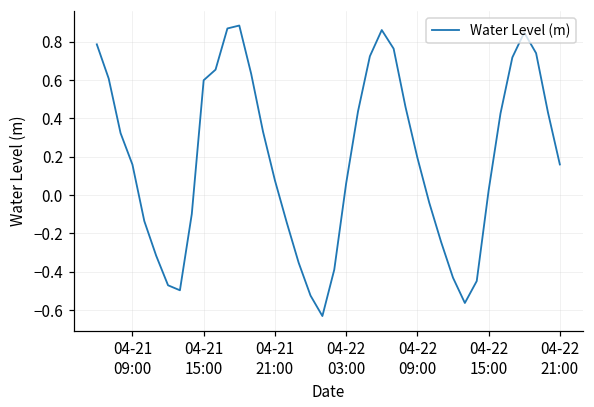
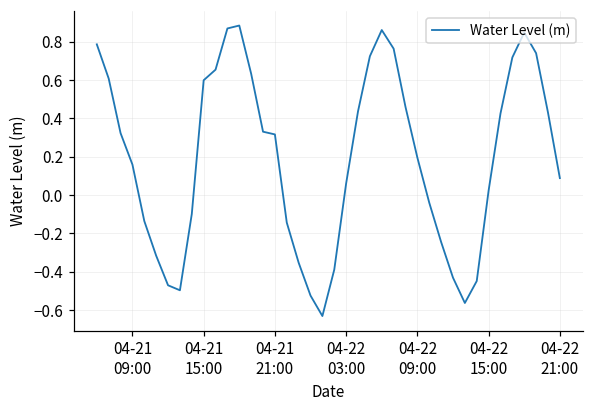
  {
    "04-21 09:00": 0.16,
    "04-21 15:00": 0.60,
-   "04-21 21:00": 0.08,
+   "04-21 21:00": 0.32,
    "04-22 03:00": 0.06,
    "04-22 09:00": 0.20,
    "04-22 15:00": 0.02,
-   "04-22 21:00": 0.16
+   "04-22 21:00": 0.09
  }
